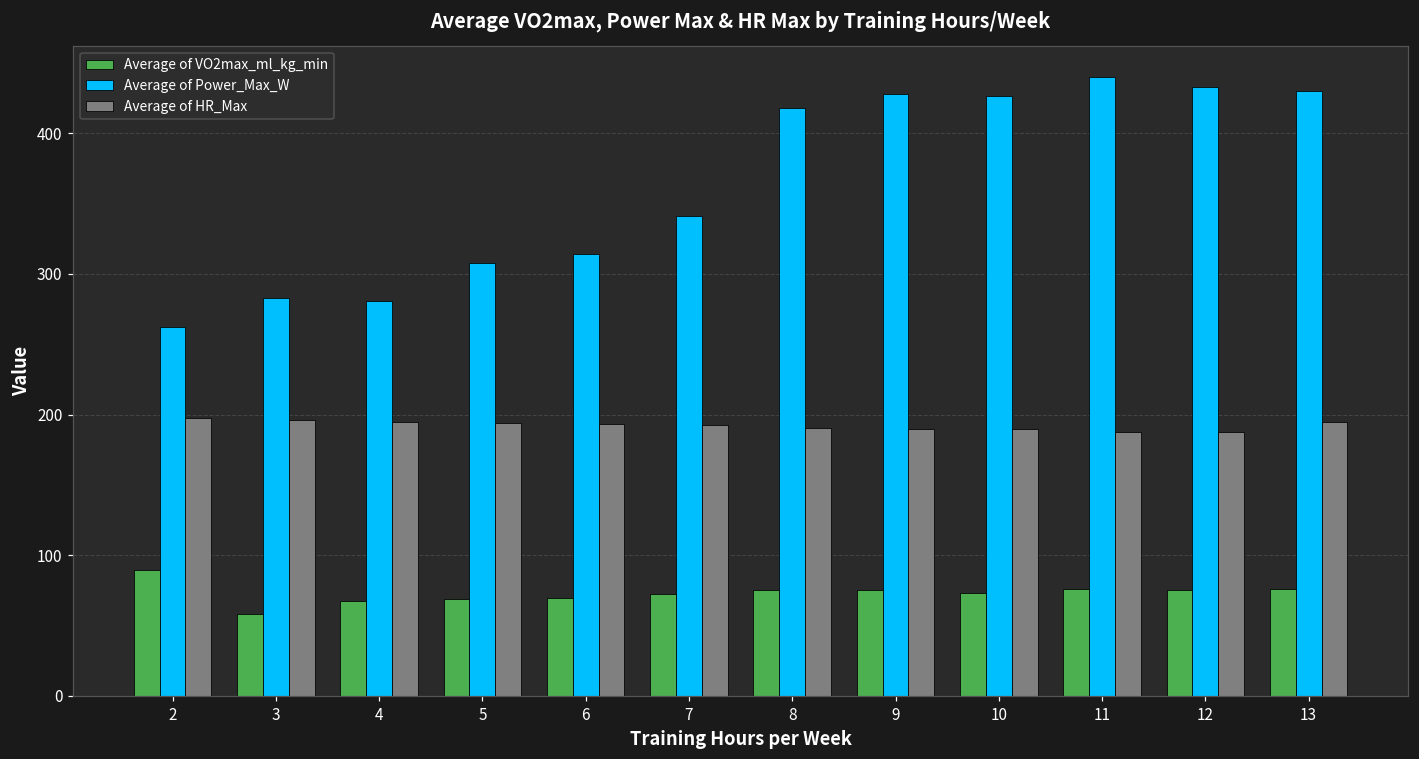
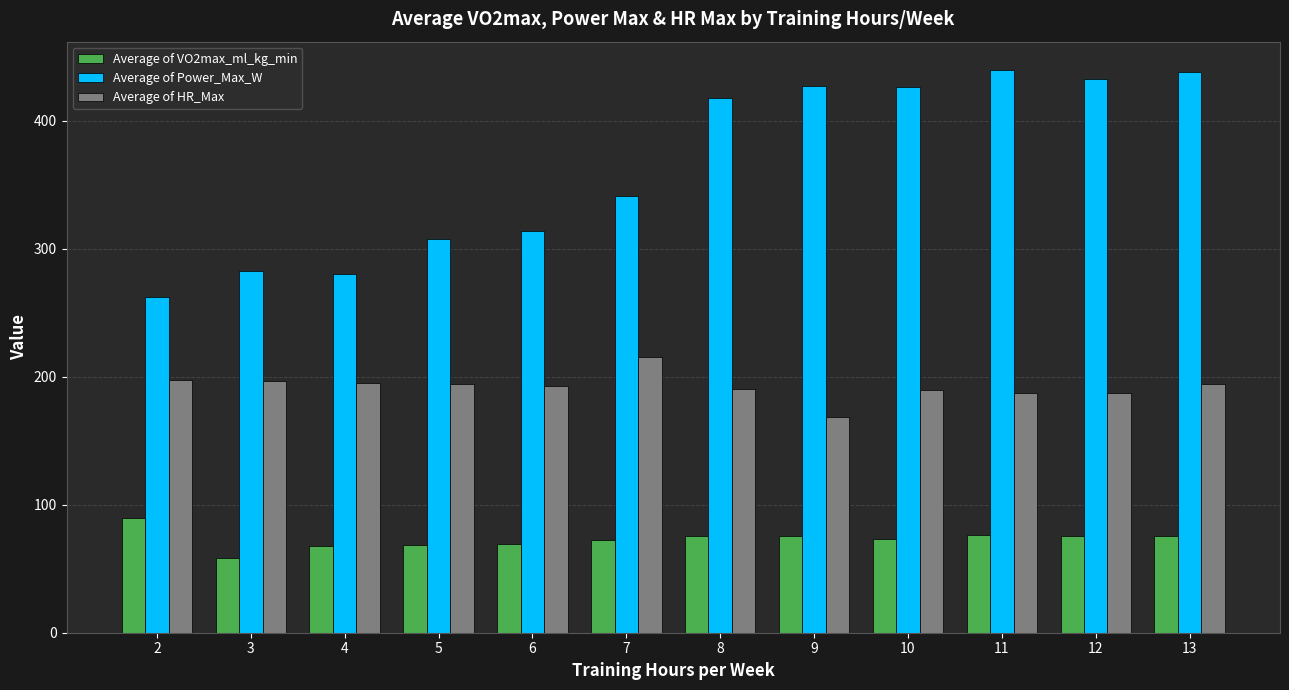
  {
    "Average of VO2max_ml_kg_min": {
      "2": 89,
      "3": 58,
      "4": 68,
      "5": 69,
      "6": 70,
      "7": 72,
      "8": 75,
      "9": 76,
      "10": 73,
      "11": 76,
      "12": 75,
      "13": 76
    },
    "Average of Power_Max_W": {
      "2": 263,
      "3": 283,
      "4": 281,
      "5": 308,
      "6": 314,
      "7": 341,
      "8": 418,
      "9": 428,
      "10": 427,
      "11": 440,
      "12": 433,
-     "13": 430
+     "13": 438
    },
    "Average of HR_Max": {
      "2": 198,
      "3": 196,
      "4": 195,
      "5": 194,
      "6": 193,
-     "7": 193,
+     "7": 216,
      "8": 190,
-     "9": 190,
+     "9": 169,
      "10": 190,
      "11": 187,
      "12": 187,
      "13": 194
    }
  }
